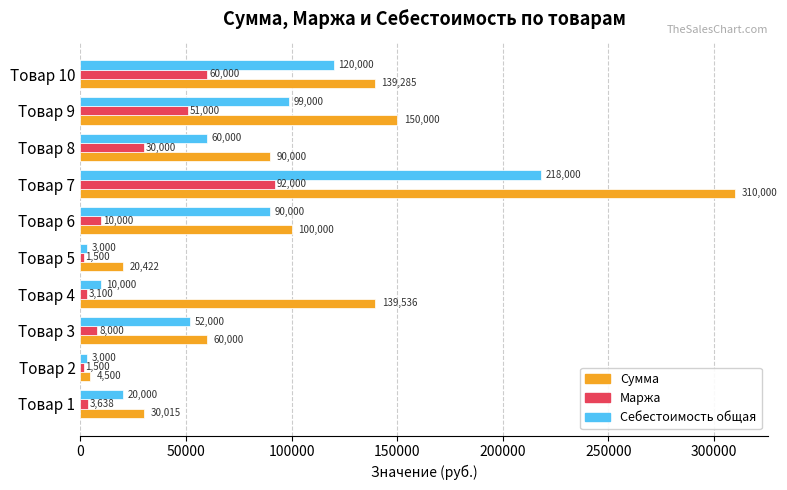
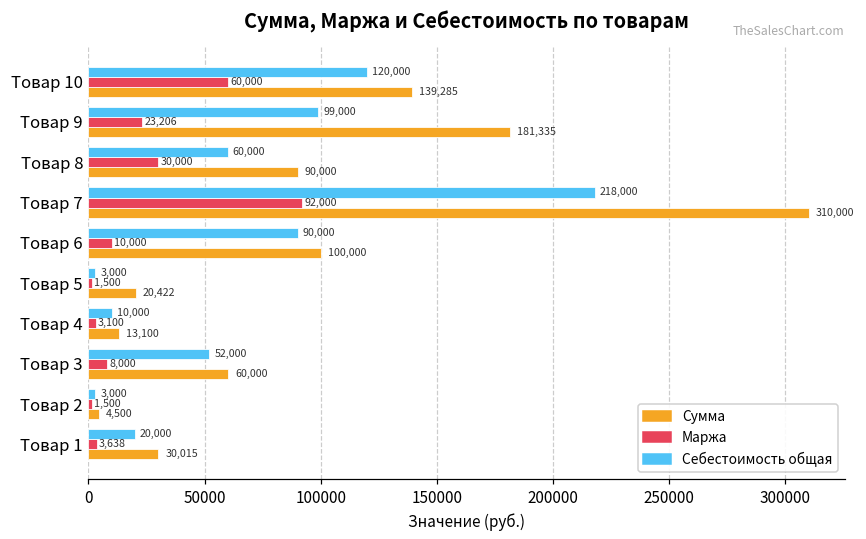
  {
    "Сумма": {
      "Товар 10": "139,285",
-     "Товар 9": "150,000",
+     "Товар 9": "181,335",
      "Товар 8": "90,000",
      "Товар 7": "310,000",
      "Товар 6": "100,000",
      "Товар 5": "20,422",
-     "Товар 4": "139,536",
+     "Товар 4": "13,100",
      "Товар 3": "60,000",
      "Товар 2": "4,500",
      "Товар 1": "30,015"
    },
    "Маржа": {
      "Товар 10": "60,000",
-     "Товар 9": "51,000",
+     "Товар 9": "23,206",
      "Товар 8": "30,000",
      "Товар 7": "92,000",
      "Товар 6": "10,000",
      "Товар 5": "1,500",
      "Товар 4": "3,100",
      "Товар 3": "8,000",
      "Товар 2": "1,500",
      "Товар 1": "3,638"
    },
    "Себестоимость общая": {
      "Товар 10": "120,000",
      "Товар 9": "99,000",
      "Товар 8": "60,000",
      "Товар 7": "218,000",
      "Товар 6": "90,000",
      "Товар 5": "3,000",
      "Товар 4": "10,000",
      "Товар 3": "52,000",
      "Товар 2": "3,000",
      "Товар 1": "20,000"
    }
  }
